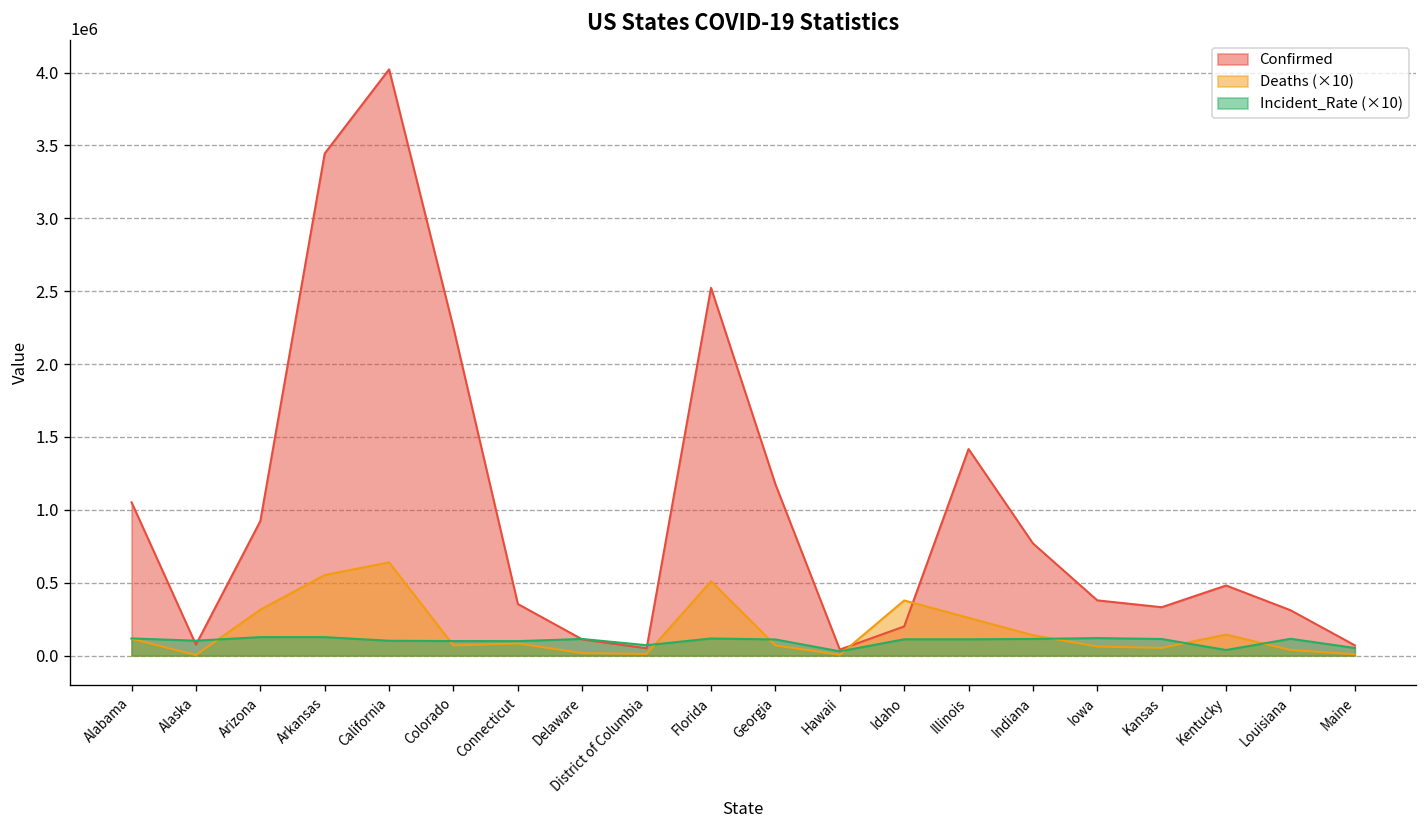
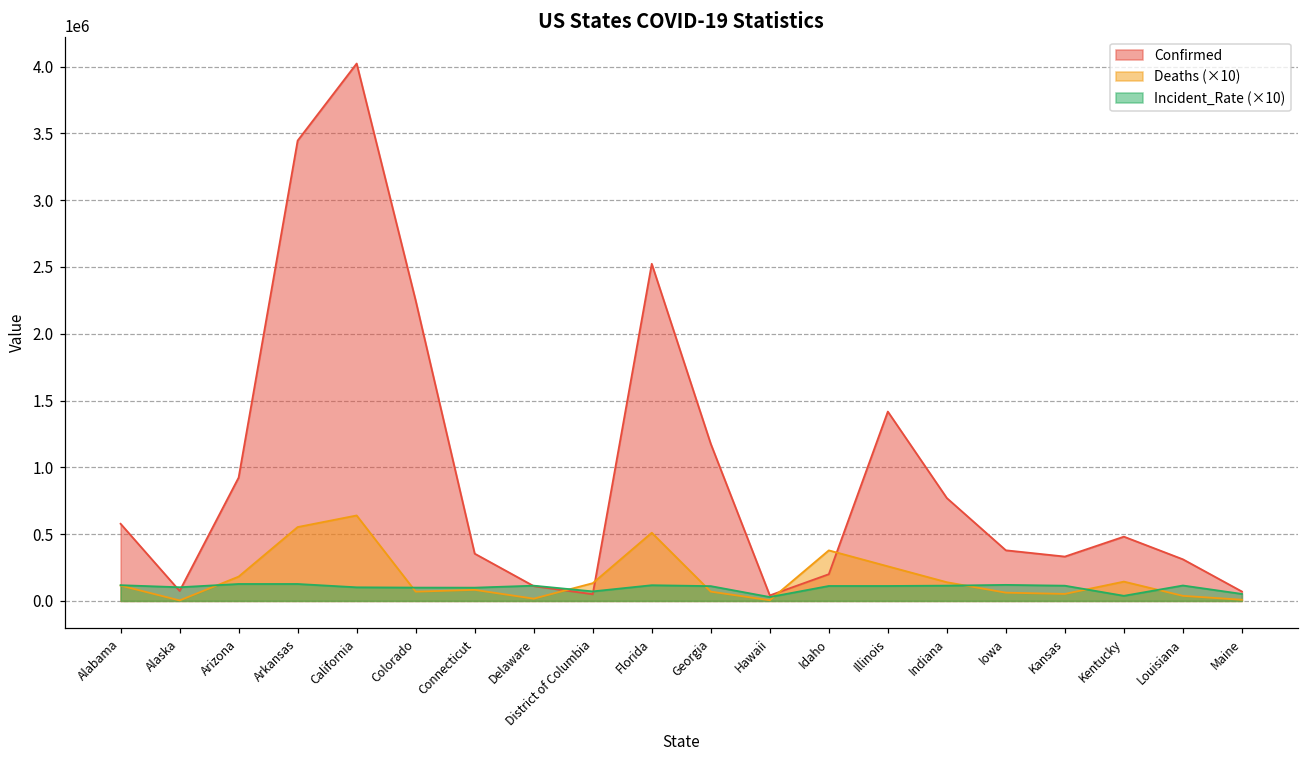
  {
    "Confirmed": {
-     "Alabama": 1050000,
+     "Alabama": 580000,
      "Alaska": 70000,
      "Arizona": 920000,
      "Arkansas": 3450000,
      "California": 4020000,
      "Colorado": 2250000,
      "Connecticut": 350000,
      "District of Columbia": 50000,
      "Florida": 2520000,
      "Georgia": 1180000,
      "Idaho": 200000,
      "Illinois": 1420000,
      "Indiana": 770000,
      "Iowa": 380000,
      "Kansas": 330000,
      "Kentucky": 480000,
      "Louisiana": 310000
    },
    "Deaths (×10)": {
      "Alaska": 0,
-     "Arizona": 320000,
+     "Arizona": 180000,
      "Arkansas": 550000,
      "California": 640000,
      "Colorado": 70000,
      "Delaware": 20000,
-     "District of Columbia": 10000,
+     "District of Columbia": 130000,
      "Florida": 510000,
      "Georgia": 70000,
      "Hawaii": 10000,
      "Idaho": 380000,
      "Illinois": 260000,
      "Indiana": 140000,
      "Iowa": 60000,
      "Kansas": 50000,
      "Kentucky": 140000,
      "Louisiana": 40000,
      "Maine": 10000
    },
    "Incident_Rate (×10)": {
      "Alaska": 100000,
      "Arizona": 130000,
      "Arkansas": 130000,
      "California": 100000,
      "Colorado": 100000,
      "District of Columbia": 70000,
      "Florida": 120000,
      "Georgia": 110000,
      "Idaho": 110000,
      "Illinois": 110000,
      "Indiana": 110000,
      "Iowa": 120000,
      "Kansas": 110000,
      "Kentucky": 40000,
      "Louisiana": 120000
    }
  }
